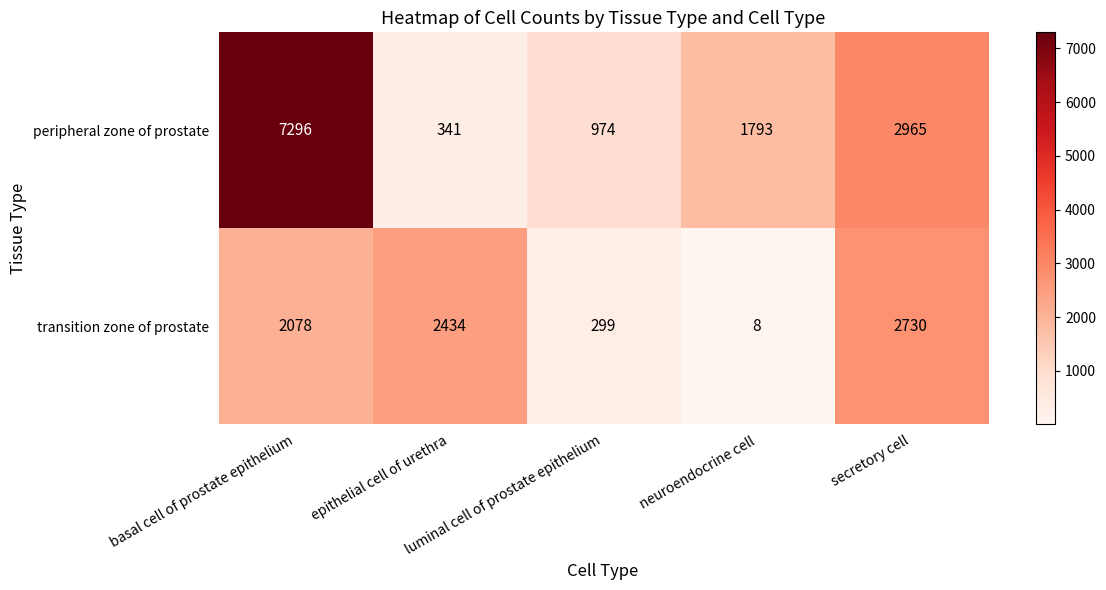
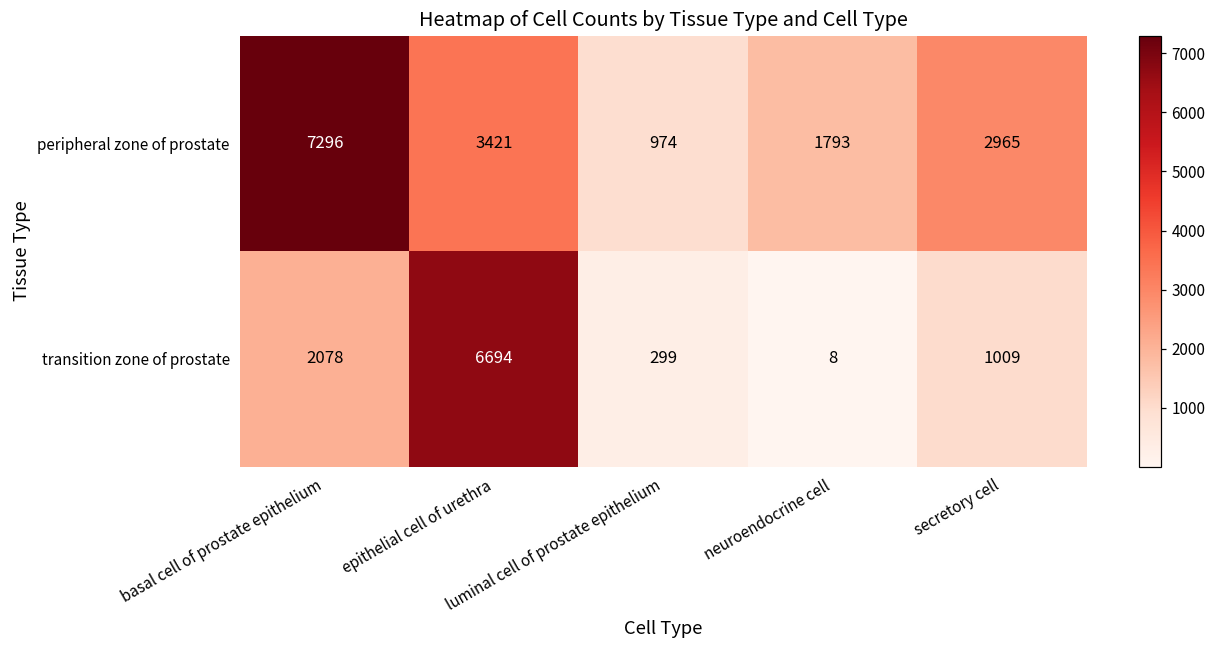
  {
    "peripheral zone of prostate": {
      "basal cell of prostate epithelium": 7296,
-     "epithelial cell of urethra": 341,
+     "epithelial cell of urethra": 3421,
      "luminal cell of prostate epithelium": 974,
      "neuroendocrine cell": 1793,
      "secretory cell": 2965
    },
    "transition zone of prostate": {
      "basal cell of prostate epithelium": 2078,
-     "epithelial cell of urethra": 2434,
+     "epithelial cell of urethra": 6694,
      "luminal cell of prostate epithelium": 299,
      "neuroendocrine cell": 8,
-     "secretory cell": 2730
+     "secretory cell": 1009
    }
  }
